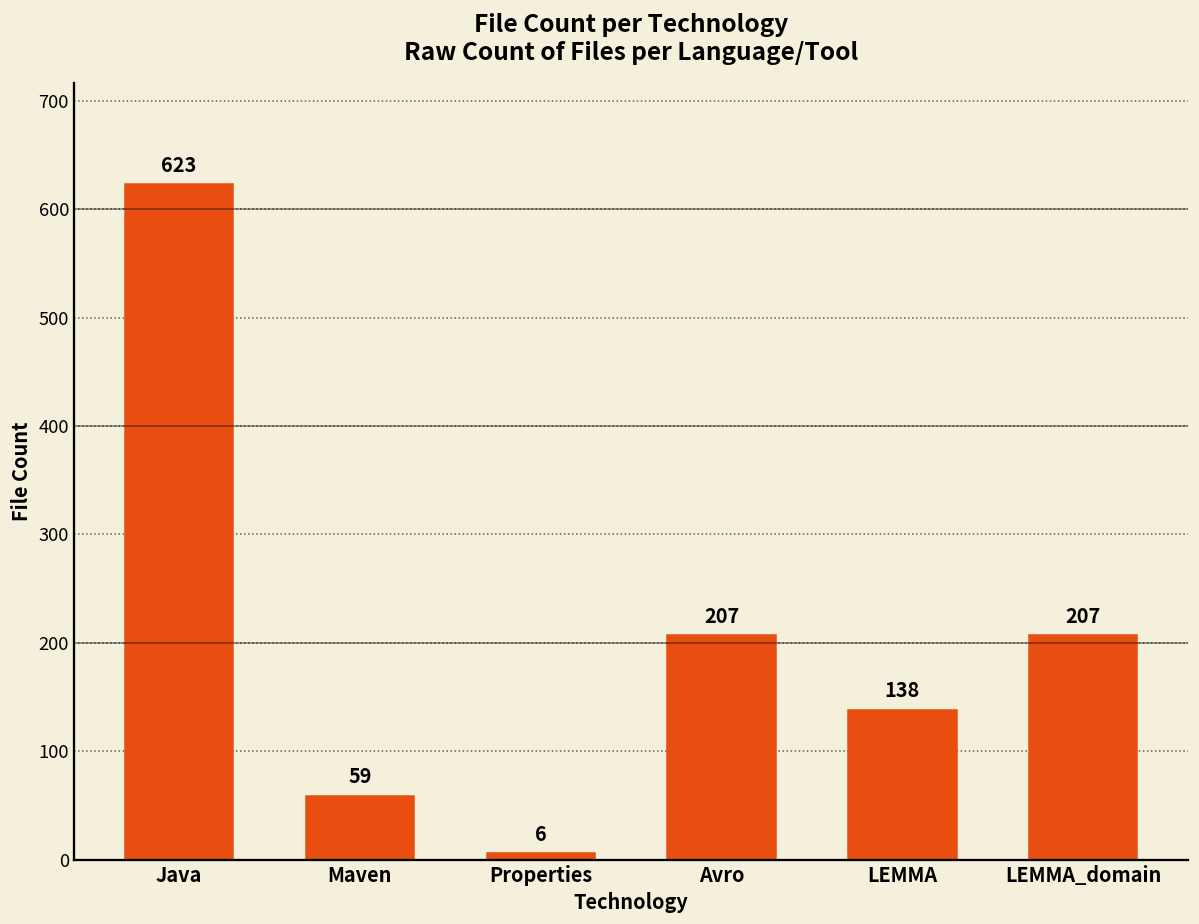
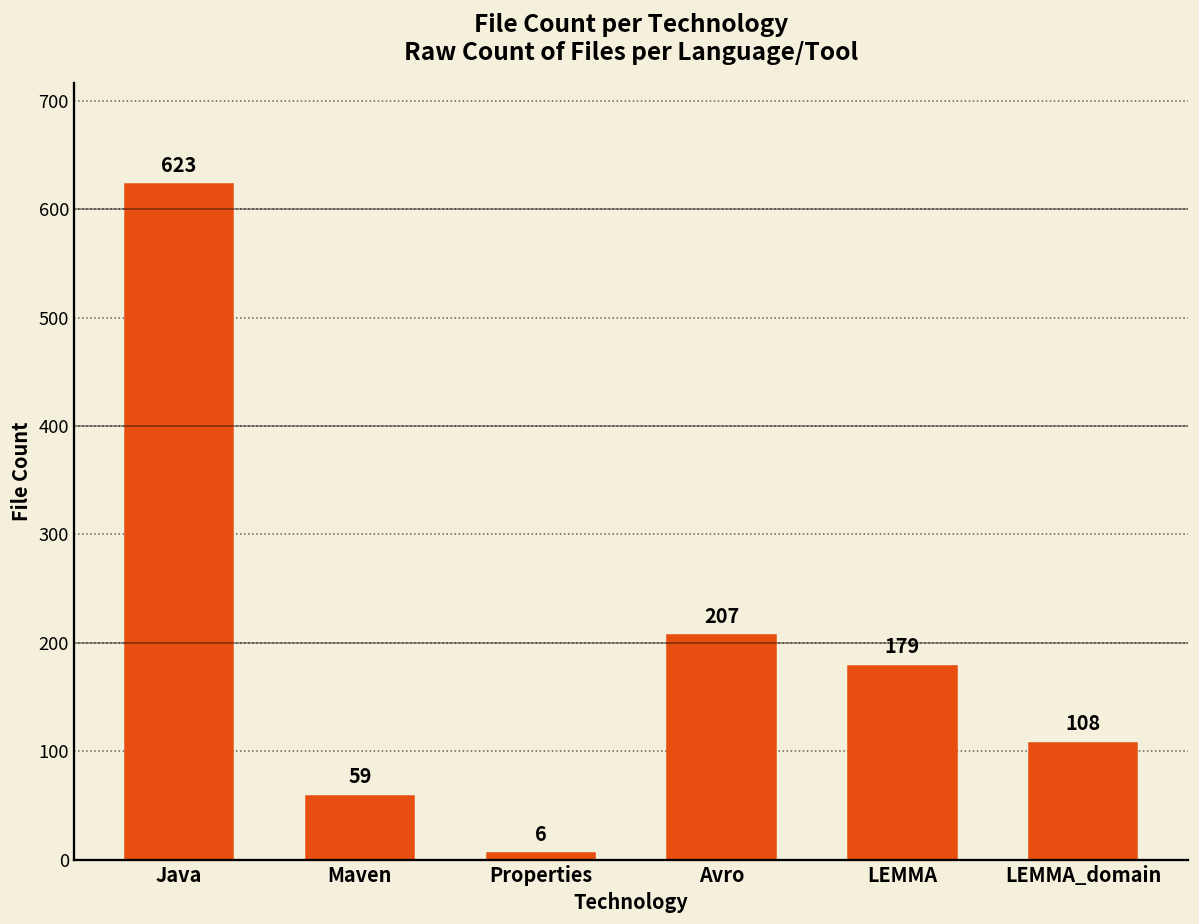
  {
    "Java": 623,
    "Maven": 59,
    "Properties": 6,
    "Avro": 207,
-   "LEMMA": 138,
-   "LEMMA_domain": 207
+   "LEMMA": 179,
+   "LEMMA_domain": 108
  }
